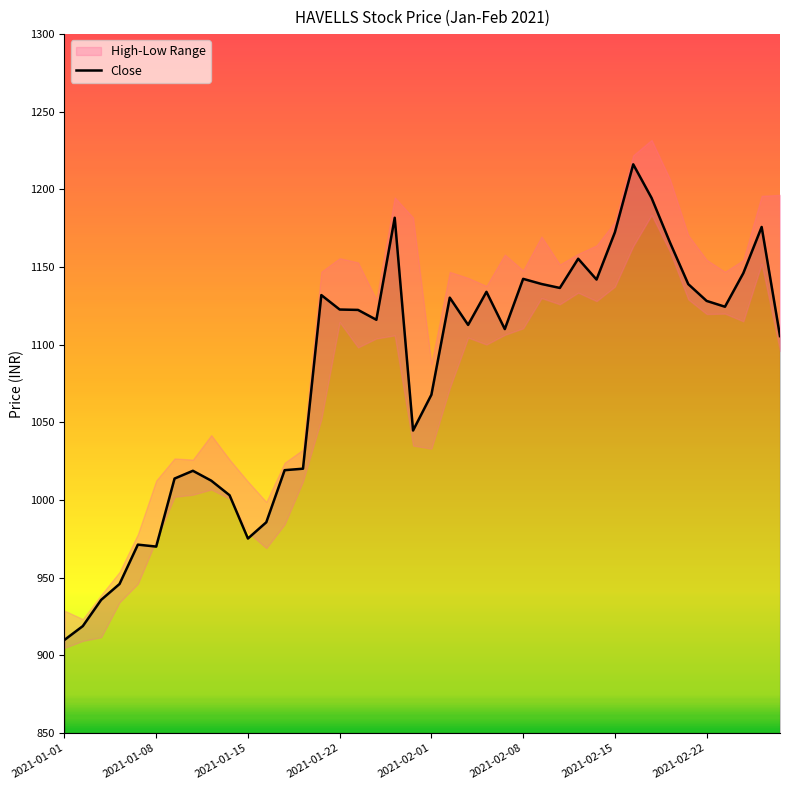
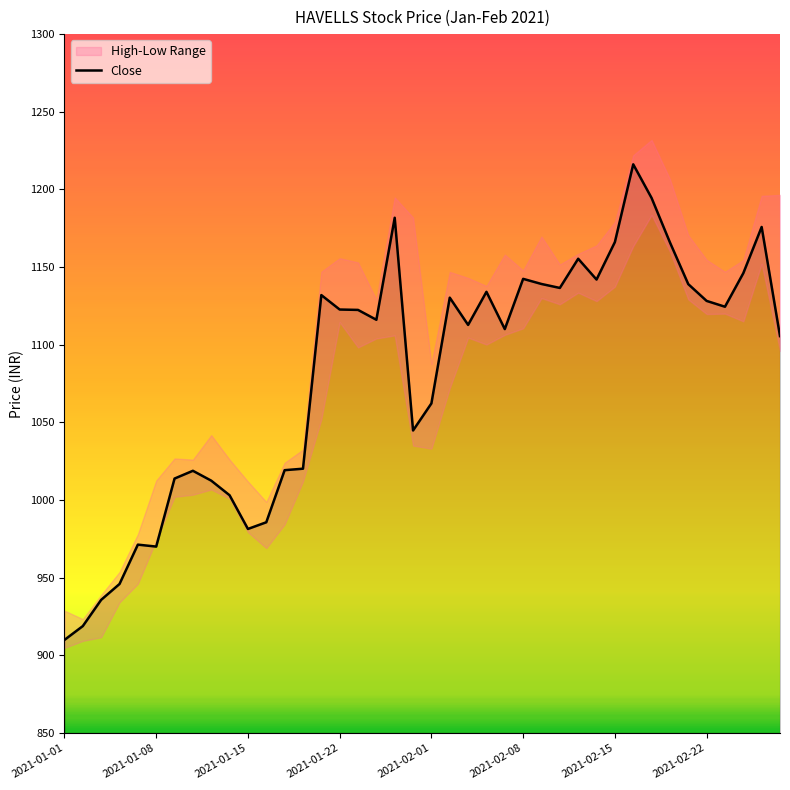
  {
    "Close": {
      "2021-01-01": 910,
      "2021-01-08": 970,
-     "2021-01-15": 975,
+     "2021-01-15": 981,
      "2021-01-22": 1123,
-     "2021-02-01": 1068,
+     "2021-02-01": 1062,
      "2021-02-08": 1142,
-     "2021-02-15": 1172,
+     "2021-02-15": 1166,
      "2021-02-22": 1128
    }
  }
